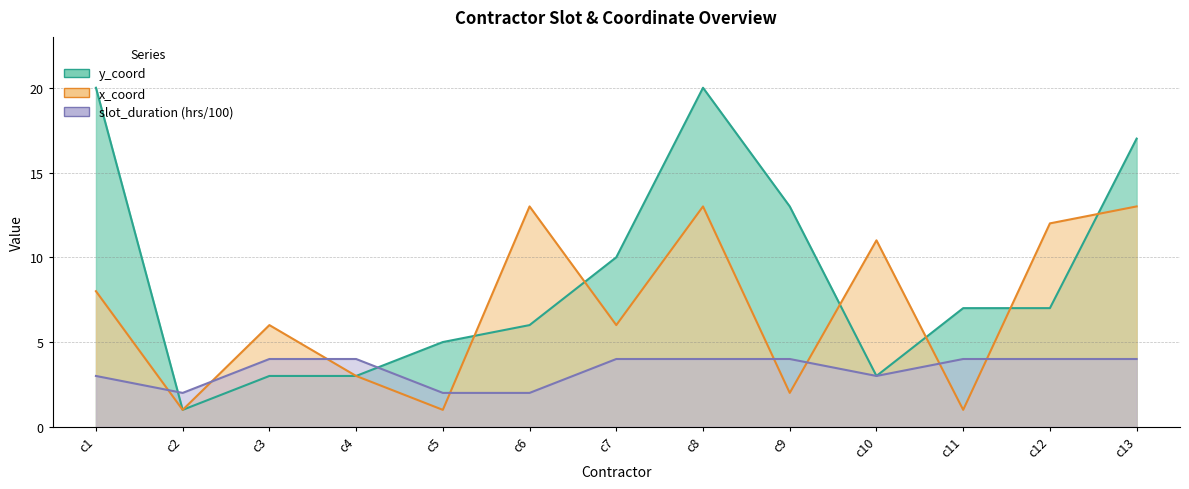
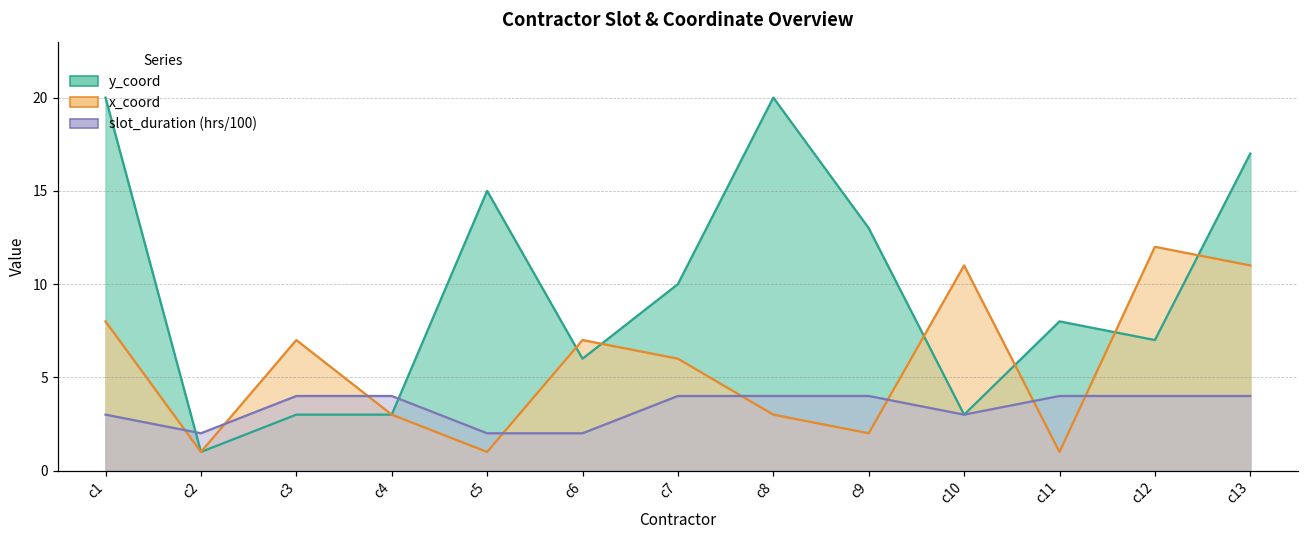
  {
    "y_coord": {
      "c1": 20,
      "c3": 3,
-     "c5": 5,
+     "c5": 15,
      "c6": 6,
      "c7": 10,
      "c8": 20,
      "c9": 13,
-     "c11": 7,
+     "c11": 8,
      "c12": 7,
      "c13": 17
    },
    "x_coord": {
      "c1": 8,
-     "c3": 6,
+     "c3": 7,
      "c5": 1,
-     "c6": 13,
+     "c6": 7,
      "c7": 6,
-     "c8": 13,
+     "c8": 3,
      "c9": 2,
      "c10": 11,
      "c11": 1,
      "c12": 12,
-     "c13": 13
+     "c13": 11
    },
    "slot_duration (hrs/100)": {
      "c1": 3,
      "c2": 2,
      "c3": 4,
      "c4": 4,
      "c5": 2,
      "c6": 2,
      "c7": 4,
      "c8": 4,
      "c9": 4,
      "c11": 4,
      "c12": 4,
      "c13": 4
    }
  }
